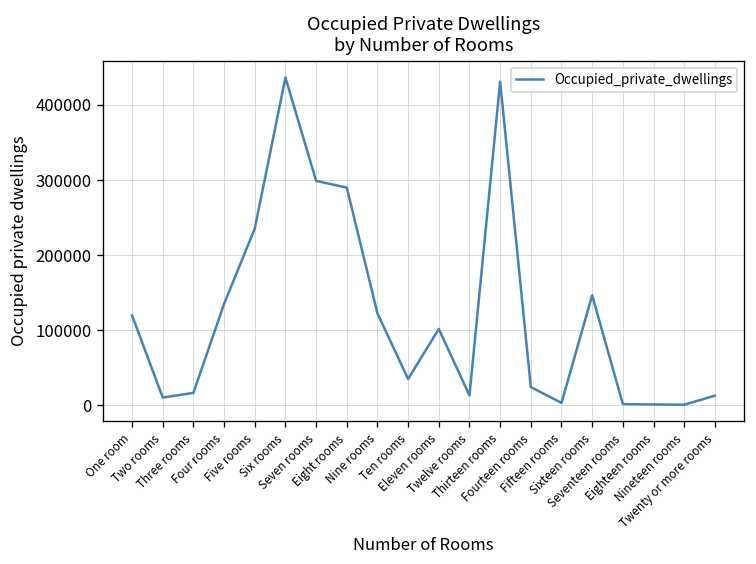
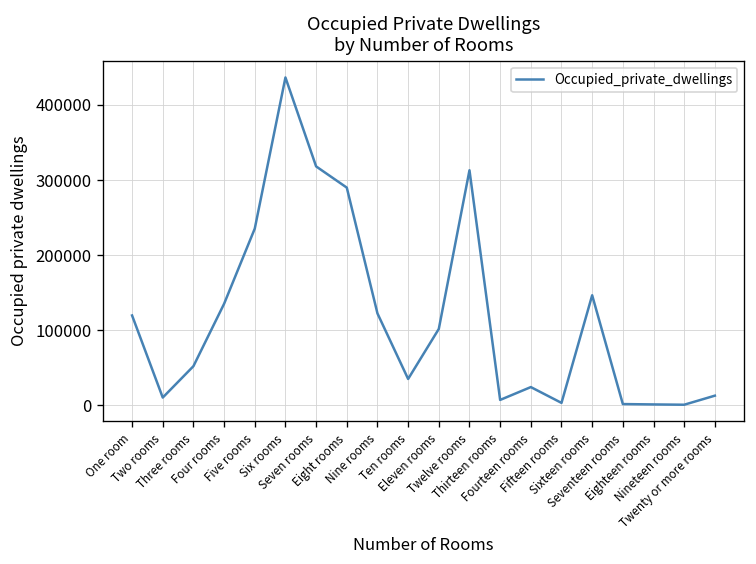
  {
    "One room": 120000,
    "Two rooms": 10000,
-   "Three rooms": 20000,
+   "Three rooms": 50000,
    "Four rooms": 140000,
    "Five rooms": 240000,
    "Six rooms": 440000,
-   "Seven rooms": 300000,
+   "Seven rooms": 320000,
    "Eight rooms": 290000,
    "Nine rooms": 120000,
    "Ten rooms": 30000,
    "Eleven rooms": 100000,
-   "Twelve rooms": 10000,
-   "Thirteen rooms": 430000,
+   "Twelve rooms": 310000,
+   "Thirteen rooms": 10000,
    "Fourteen rooms": 20000,
    "Fifteen rooms": 0,
    "Sixteen rooms": 150000,
    "Seventeen rooms": 0,
    "Eighteen rooms": 0,
    "Nineteen rooms": 0,
    "Twenty or more rooms": 10000
  }
